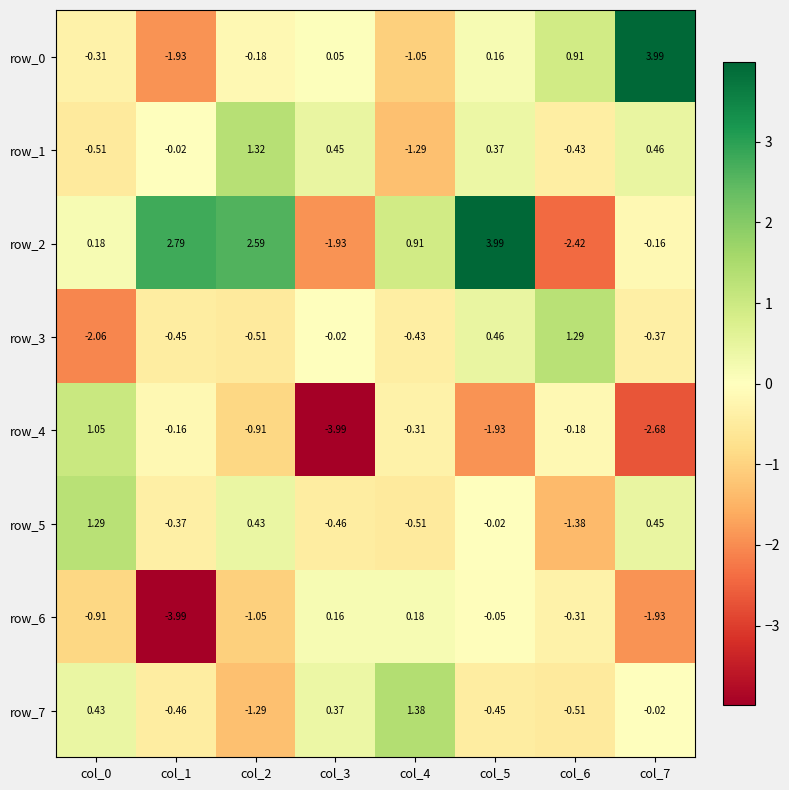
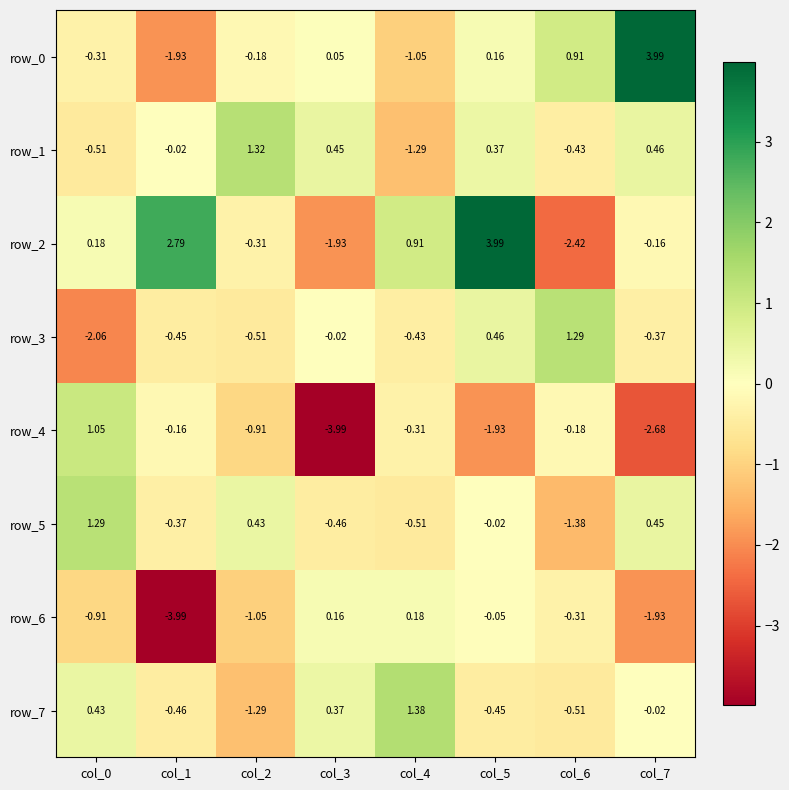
  {
    "row_0": {
      "col_0": -0.31,
      "col_1": -1.93,
      "col_2": -0.18,
      "col_3": 0.05,
      "col_4": -1.05,
      "col_5": 0.16,
      "col_6": 0.91,
      "col_7": 3.99
    },
    "row_1": {
      "col_0": -0.51,
      "col_1": -0.02,
      "col_2": 1.32,
      "col_3": 0.45,
      "col_4": -1.29,
      "col_5": 0.37,
      "col_6": -0.43,
      "col_7": 0.46
    },
    "row_2": {
      "col_0": 0.18,
      "col_1": 2.79,
-     "col_2": 2.59,
+     "col_2": -0.31,
      "col_3": -1.93,
      "col_4": 0.91,
      "col_5": 3.99,
      "col_6": -2.42,
      "col_7": -0.16
    },
    "row_3": {
      "col_0": -2.06,
      "col_1": -0.45,
      "col_2": -0.51,
      "col_3": -0.02,
      "col_4": -0.43,
      "col_5": 0.46,
      "col_6": 1.29,
      "col_7": -0.37
    },
    "row_4": {
      "col_0": 1.05,
      "col_1": -0.16,
      "col_2": -0.91,
      "col_3": -3.99,
      "col_4": -0.31,
      "col_5": -1.93,
      "col_6": -0.18,
      "col_7": -2.68
    },
    "row_5": {
      "col_0": 1.29,
      "col_1": -0.37,
      "col_2": 0.43,
      "col_3": -0.46,
      "col_4": -0.51,
      "col_5": -0.02,
      "col_6": -1.38,
      "col_7": 0.45
    },
    "row_6": {
      "col_0": -0.91,
      "col_1": -3.99,
      "col_2": -1.05,
      "col_3": 0.16,
      "col_4": 0.18,
      "col_5": -0.05,
      "col_6": -0.31,
      "col_7": -1.93
    },
    "row_7": {
      "col_0": 0.43,
      "col_1": -0.46,
      "col_2": -1.29,
      "col_3": 0.37,
      "col_4": 1.38,
      "col_5": -0.45,
      "col_6": -0.51,
      "col_7": -0.02
    }
  }
